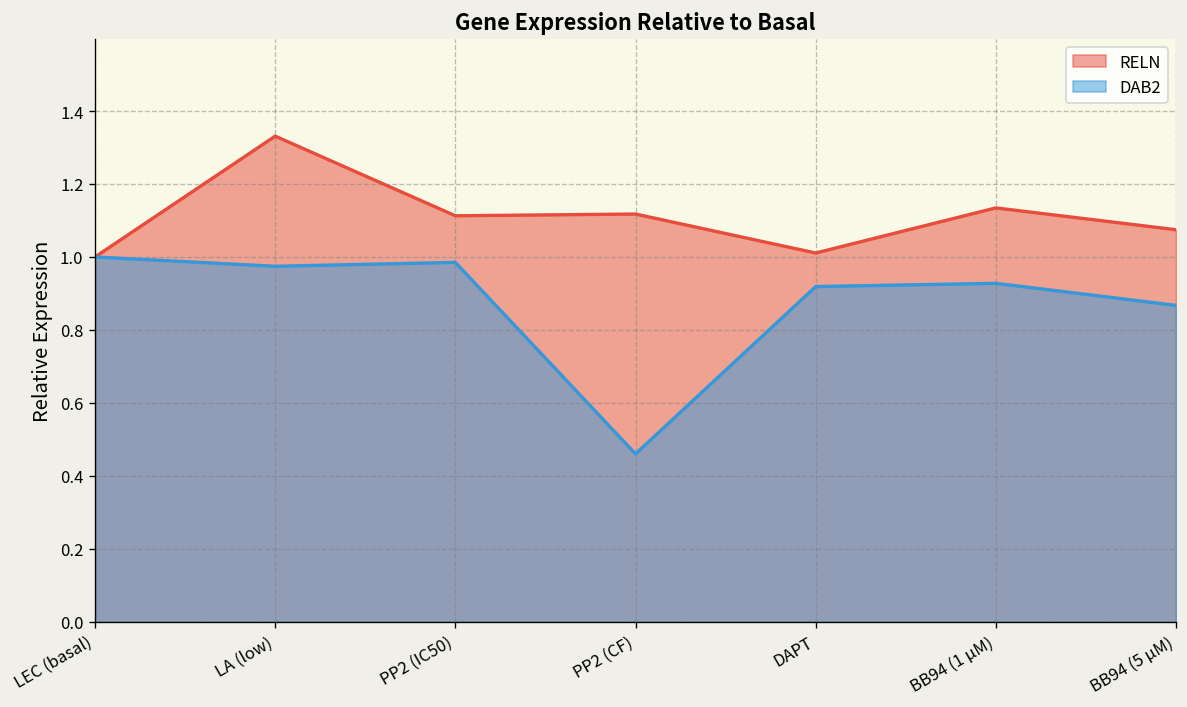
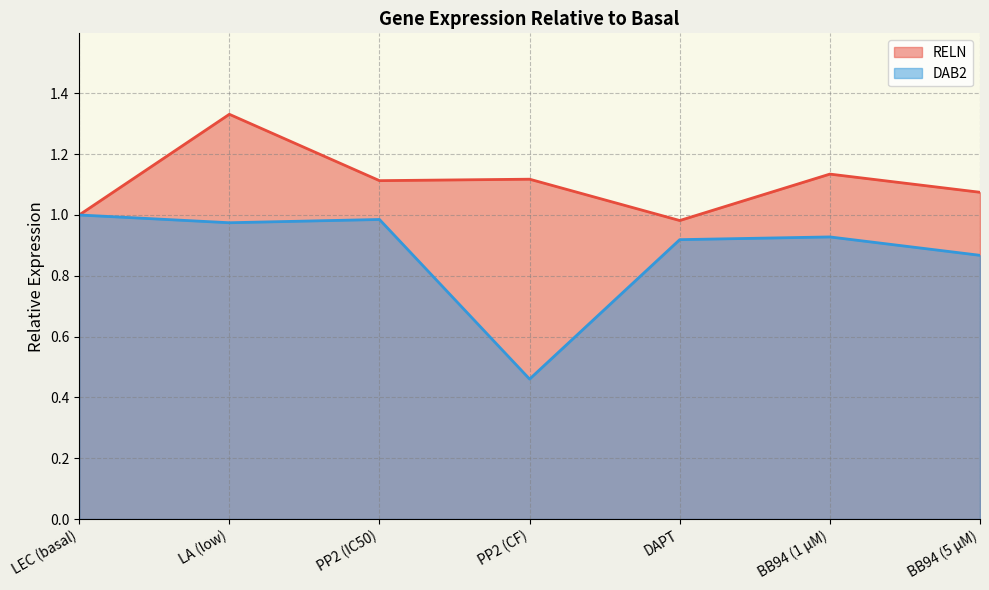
  {
    "RELN": {
      "LA (low)": 1.33,
      "PP2 (IC50)": 1.11,
      "PP2 (CF)": 1.12,
-     "DAPT": 1.01,
+     "DAPT": 0.98,
      "BB94 (1 µM)": 1.13,
      "BB94 (5 µM)": 1.07
    },
    "DAB2": {
      "LA (low)": 0.97,
      "PP2 (IC50)": 0.99,
      "PP2 (CF)": 0.46,
      "DAPT": 0.92,
      "BB94 (1 µM)": 0.93,
      "BB94 (5 µM)": 0.87
    }
  }
